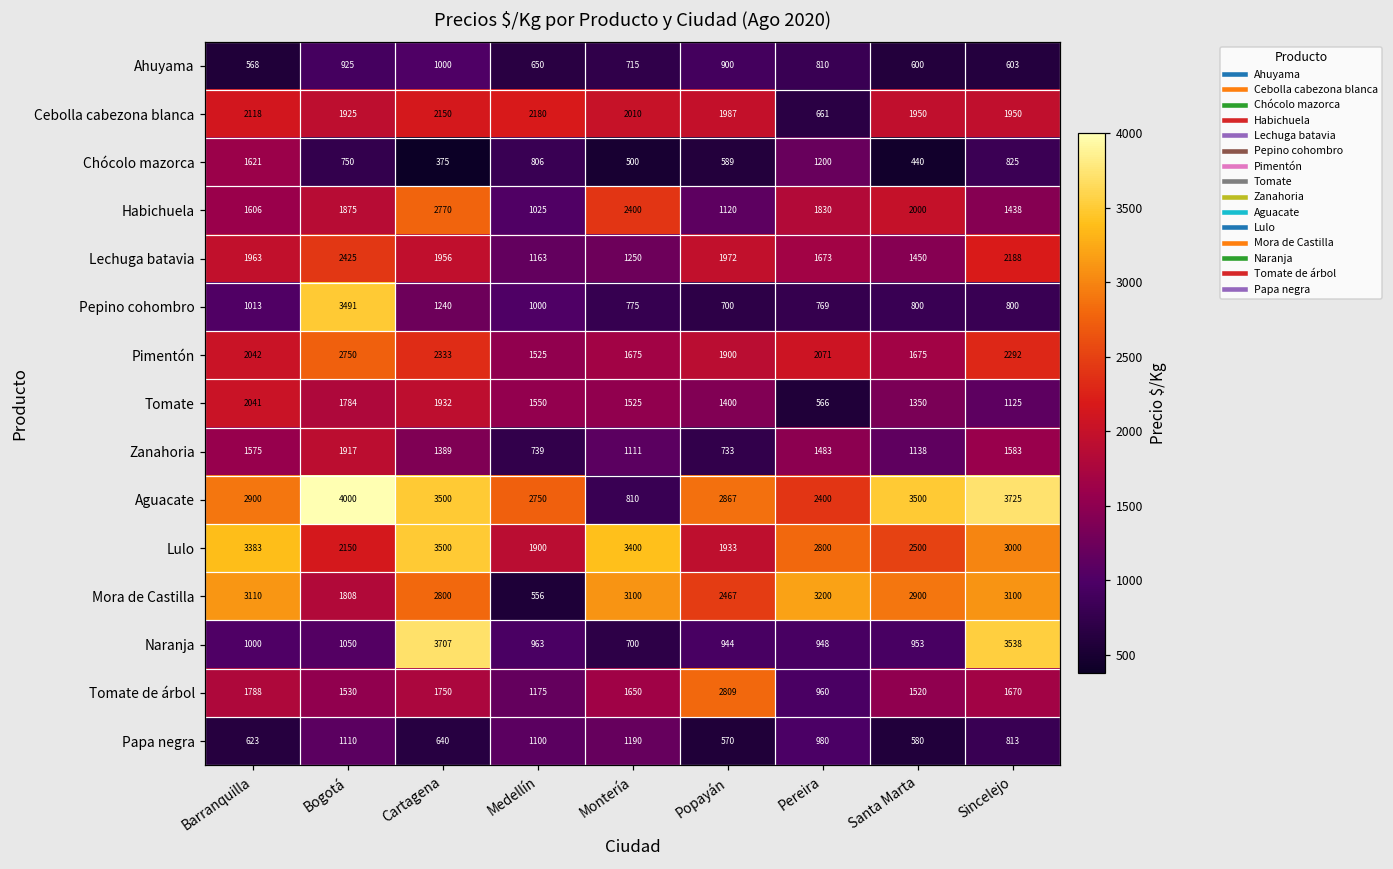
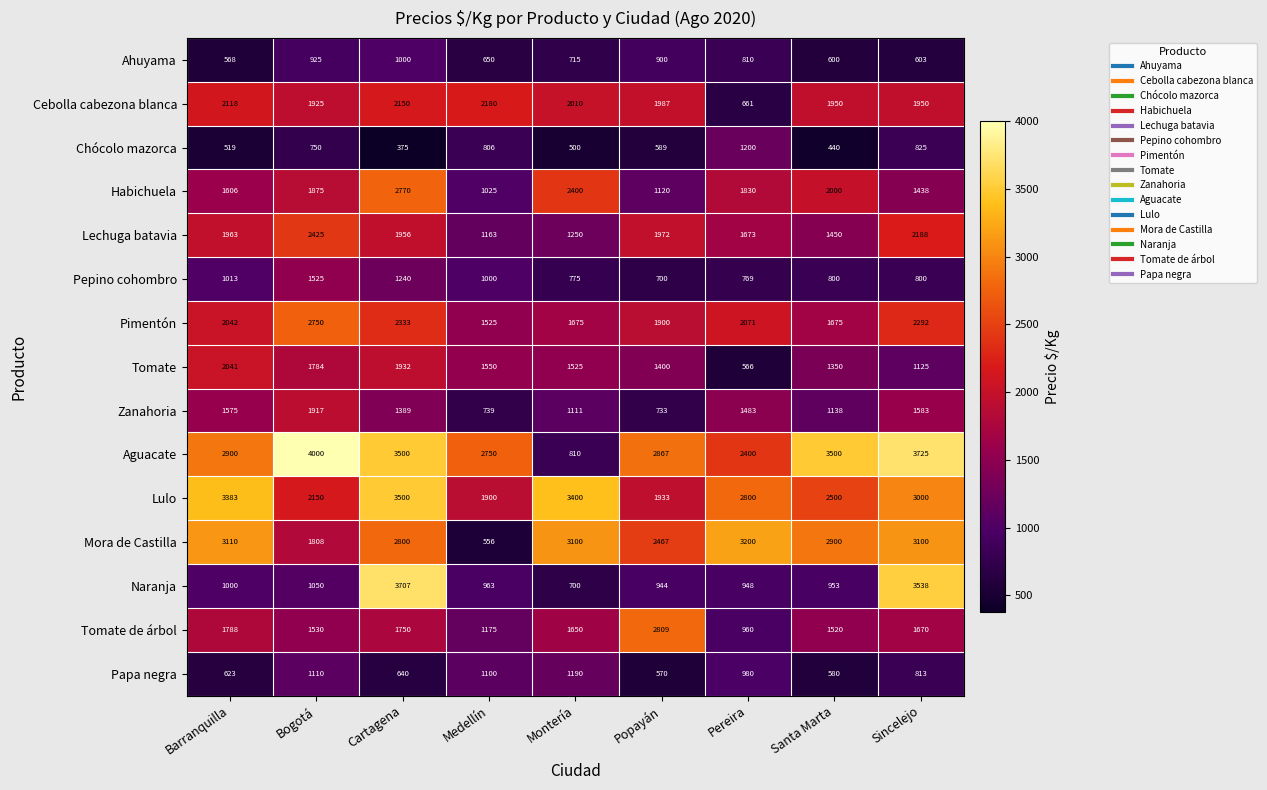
  {
    "Ahuyama": {
      "Barranquilla": 568,
      "Bogotá": 925,
      "Cartagena": 1000,
      "Medellín": 650,
      "Montería": 715,
      "Popayán": 900,
      "Pereira": 810,
      "Santa Marta": 600,
      "Sincelejo": 603
    },
    "Cebolla cabezona blanca": {
      "Barranquilla": 2118,
      "Bogotá": 1925,
      "Cartagena": 2150,
      "Medellín": 2180,
      "Montería": 2010,
      "Popayán": 1987,
      "Pereira": 661,
      "Santa Marta": 1950,
      "Sincelejo": 1950
    },
    "Chócolo mazorca": {
-     "Barranquilla": 1621,
+     "Barranquilla": 519,
      "Bogotá": 750,
      "Cartagena": 375,
      "Medellín": 806,
      "Montería": 500,
      "Popayán": 589,
      "Pereira": 1200,
      "Santa Marta": 440,
      "Sincelejo": 825
    },
    "Habichuela": {
      "Barranquilla": 1606,
      "Bogotá": 1875,
      "Cartagena": 2770,
      "Medellín": 1025,
      "Montería": 2400,
      "Popayán": 1120,
      "Pereira": 1830,
      "Santa Marta": 2000,
      "Sincelejo": 1438
    },
    "Lechuga batavia": {
      "Barranquilla": 1963,
      "Bogotá": 2425,
      "Cartagena": 1956,
      "Medellín": 1163,
      "Montería": 1250,
      "Popayán": 1972,
      "Pereira": 1673,
      "Santa Marta": 1450,
      "Sincelejo": 2188
    },
    "Pepino cohombro": {
      "Barranquilla": 1013,
-     "Bogotá": 3491,
+     "Bogotá": 1525,
      "Cartagena": 1240,
      "Medellín": 1000,
      "Montería": 775,
      "Popayán": 700,
      "Pereira": 769,
      "Santa Marta": 800,
      "Sincelejo": 800
    },
    "Pimentón": {
      "Barranquilla": 2042,
      "Bogotá": 2750,
      "Cartagena": 2333,
      "Medellín": 1525,
      "Montería": 1675,
      "Popayán": 1900,
      "Pereira": 2071,
      "Santa Marta": 1675,
      "Sincelejo": 2292
    },
    "Tomate": {
      "Barranquilla": 2041,
      "Bogotá": 1784,
      "Cartagena": 1932,
      "Medellín": 1550,
      "Montería": 1525,
      "Popayán": 1400,
      "Pereira": 566,
      "Santa Marta": 1350,
      "Sincelejo": 1125
    },
    "Zanahoria": {
      "Barranquilla": 1575,
      "Bogotá": 1917,
      "Cartagena": 1389,
      "Medellín": 739,
      "Montería": 1111,
      "Popayán": 733,
      "Pereira": 1483,
      "Santa Marta": 1138,
      "Sincelejo": 1583
    },
    "Aguacate": {
      "Barranquilla": 2900,
      "Bogotá": 4000,
      "Cartagena": 3500,
      "Medellín": 2750,
      "Montería": 810,
      "Popayán": 2867,
      "Pereira": 2400,
      "Santa Marta": 3500,
      "Sincelejo": 3725
    },
    "Lulo": {
      "Barranquilla": 3383,
      "Bogotá": 2150,
      "Cartagena": 3500,
      "Medellín": 1900,
      "Montería": 3400,
      "Popayán": 1933,
      "Pereira": 2800,
      "Santa Marta": 2500,
      "Sincelejo": 3000
    },
    "Mora de Castilla": {
      "Barranquilla": 3110,
      "Bogotá": 1808,
      "Cartagena": 2800,
      "Medellín": 556,
      "Montería": 3100,
      "Popayán": 2467,
      "Pereira": 3200,
      "Santa Marta": 2900,
      "Sincelejo": 3100
    },
    "Naranja": {
      "Barranquilla": 1000,
      "Bogotá": 1050,
      "Cartagena": 3707,
      "Medellín": 963,
      "Montería": 700,
      "Popayán": 944,
      "Pereira": 948,
      "Santa Marta": 953,
      "Sincelejo": 3538
    },
    "Tomate de árbol": {
      "Barranquilla": 1788,
      "Bogotá": 1530,
      "Cartagena": 1750,
      "Medellín": 1175,
      "Montería": 1650,
      "Popayán": 2809,
      "Pereira": 960,
      "Santa Marta": 1520,
      "Sincelejo": 1670
    },
    "Papa negra": {
      "Barranquilla": 623,
      "Bogotá": 1110,
      "Cartagena": 640,
      "Medellín": 1100,
      "Montería": 1190,
      "Popayán": 570,
      "Pereira": 980,
      "Santa Marta": 580,
      "Sincelejo": 813
    }
  }
